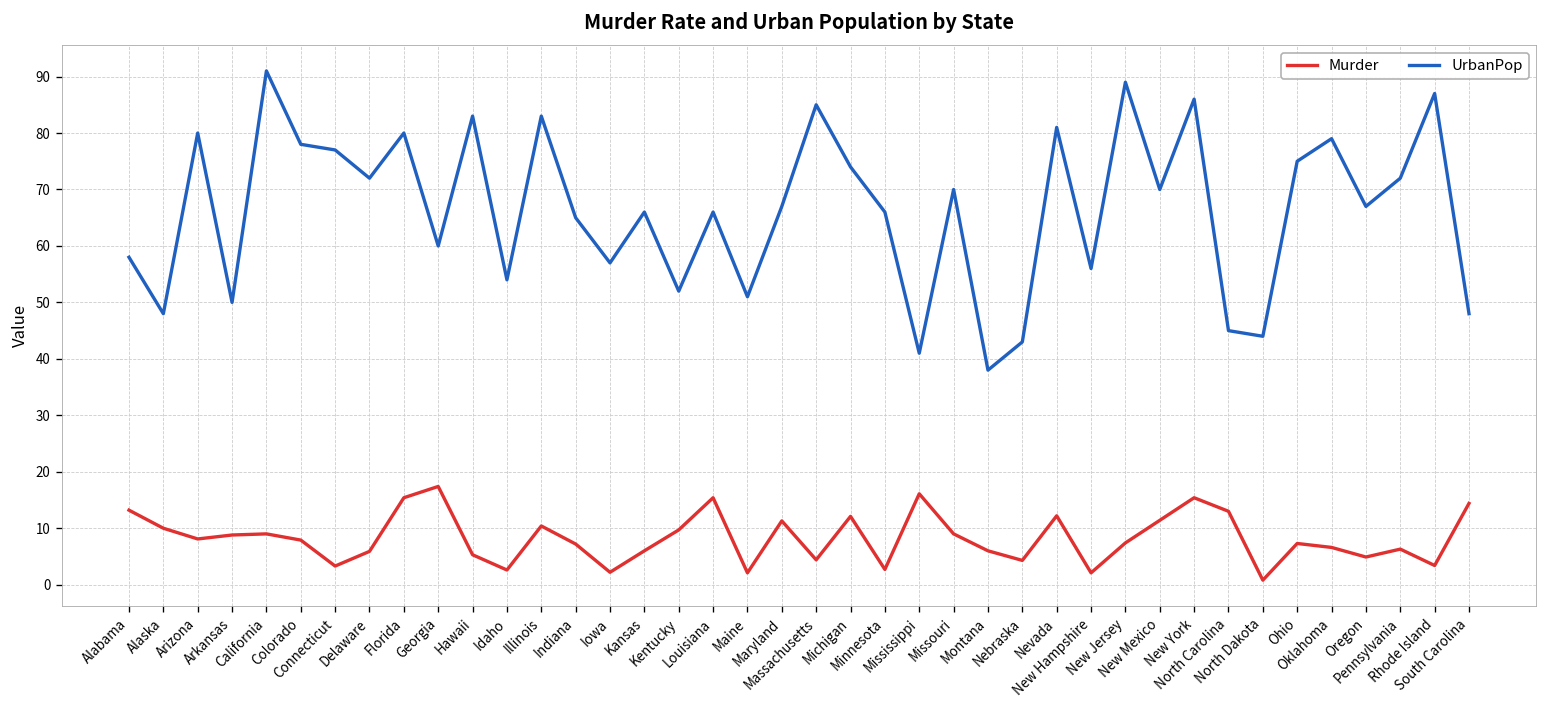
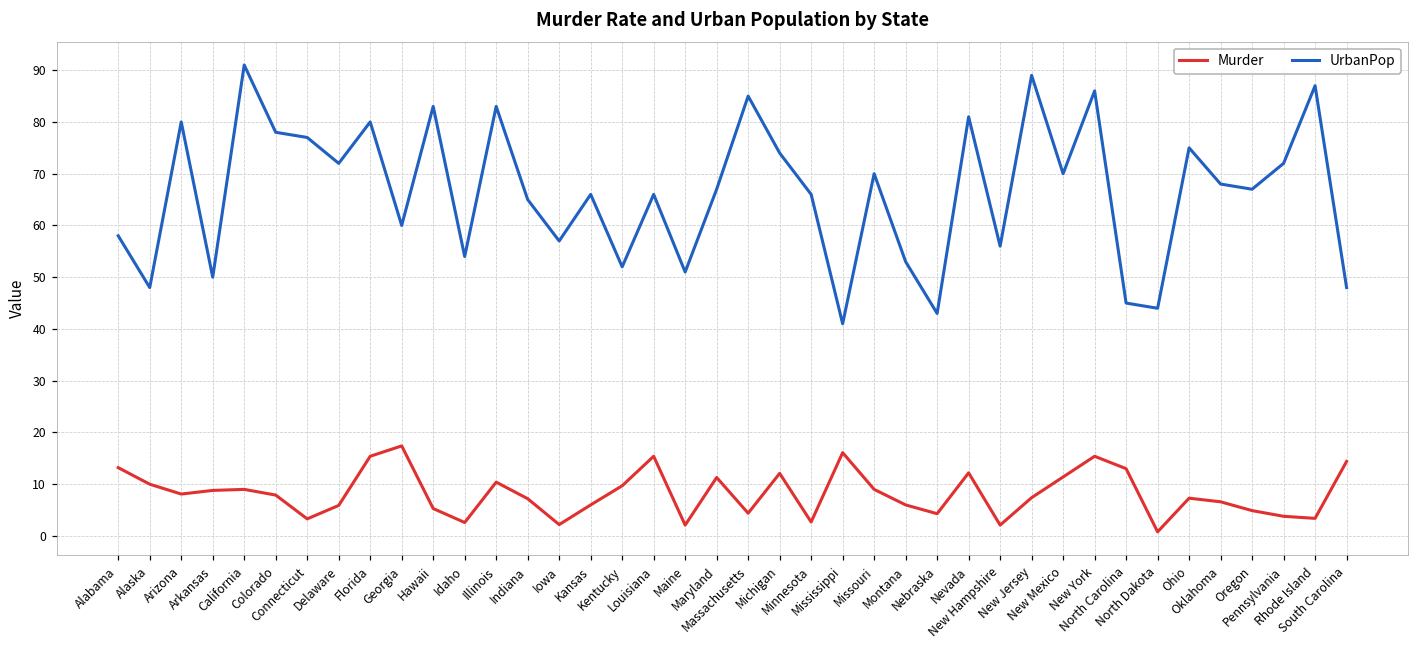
  {
    "Murder": {
      "Alabama": 13,
      "Alaska": 10,
      "Arizona": 8,
      "Arkansas": 9,
      "California": 9,
      "Colorado": 8,
      "Connecticut": 3,
      "Delaware": 6,
      "Florida": 15,
      "Georgia": 17,
      "Hawaii": 5,
      "Idaho": 3,
      "Illinois": 10,
      "Indiana": 7,
      "Iowa": 2,
      "Kansas": 6,
      "Kentucky": 10,
      "Louisiana": 15,
      "Maine": 2,
      "Maryland": 11,
      "Massachusetts": 4,
      "Michigan": 12,
      "Minnesota": 3,
      "Mississippi": 16,
      "Missouri": 9,
      "Montana": 6,
      "Nebraska": 4,
      "Nevada": 12,
      "New Hampshire": 2,
      "New Jersey": 7,
      "New Mexico": 11,
      "New York": 15,
      "North Carolina": 13,
      "North Dakota": 1,
      "Ohio": 7,
      "Oklahoma": 7,
      "Oregon": 5,
-     "Pennsylvania": 6,
+     "Pennsylvania": 4,
      "Rhode Island": 3,
      "South Carolina": 14
    },
    "UrbanPop": {
      "Alabama": 58,
      "Alaska": 48,
      "Arizona": 80,
      "Arkansas": 50,
      "California": 91,
      "Colorado": 78,
      "Connecticut": 77,
      "Delaware": 72,
      "Florida": 80,
      "Georgia": 60,
      "Hawaii": 83,
      "Idaho": 54,
      "Illinois": 83,
      "Indiana": 65,
      "Iowa": 57,
      "Kansas": 66,
      "Kentucky": 52,
      "Louisiana": 66,
      "Maine": 51,
      "Maryland": 67,
      "Massachusetts": 85,
      "Michigan": 74,
      "Minnesota": 66,
      "Mississippi": 41,
      "Missouri": 70,
-     "Montana": 38,
+     "Montana": 53,
      "Nebraska": 43,
      "Nevada": 81,
      "New Hampshire": 56,
      "New Jersey": 89,
      "New Mexico": 70,
      "New York": 86,
      "North Carolina": 45,
      "North Dakota": 44,
      "Ohio": 75,
-     "Oklahoma": 79,
+     "Oklahoma": 68,
      "Oregon": 67,
      "Pennsylvania": 72,
      "Rhode Island": 87,
      "South Carolina": 48
    }
  }
